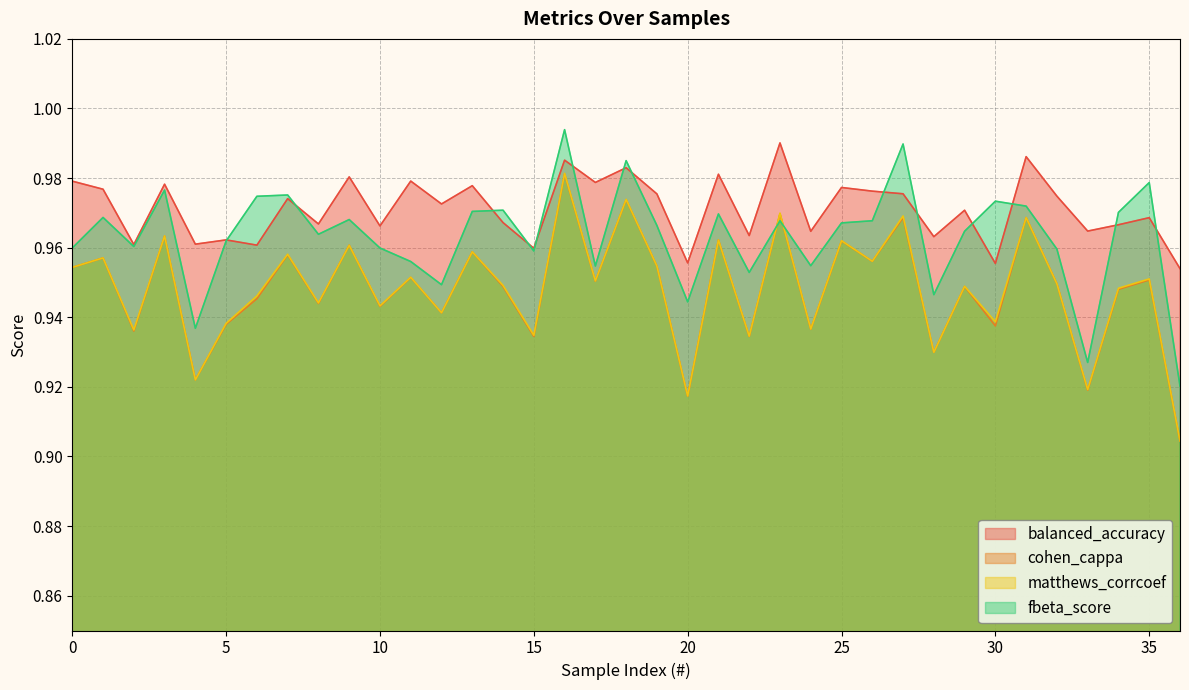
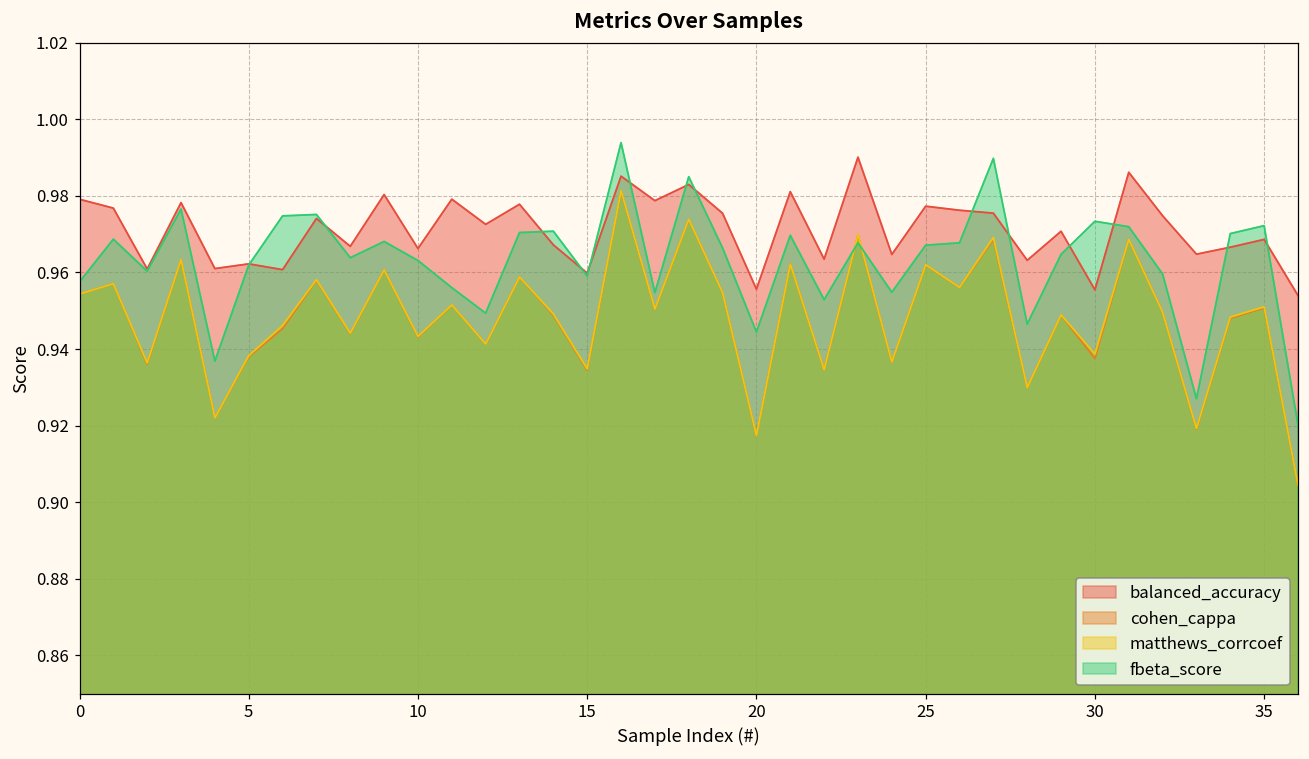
  {
    "fbeta_score": {
-     "0": 0.960,
-     "10": 0.960,
+     "0": 0.958,
+     "10": 0.963,
      "15": 0.959,
      "20": 0.944,
      "25": 0.967,
      "30": 0.973,
-     "35": 0.979
+     "35": 0.972
    }
  }
